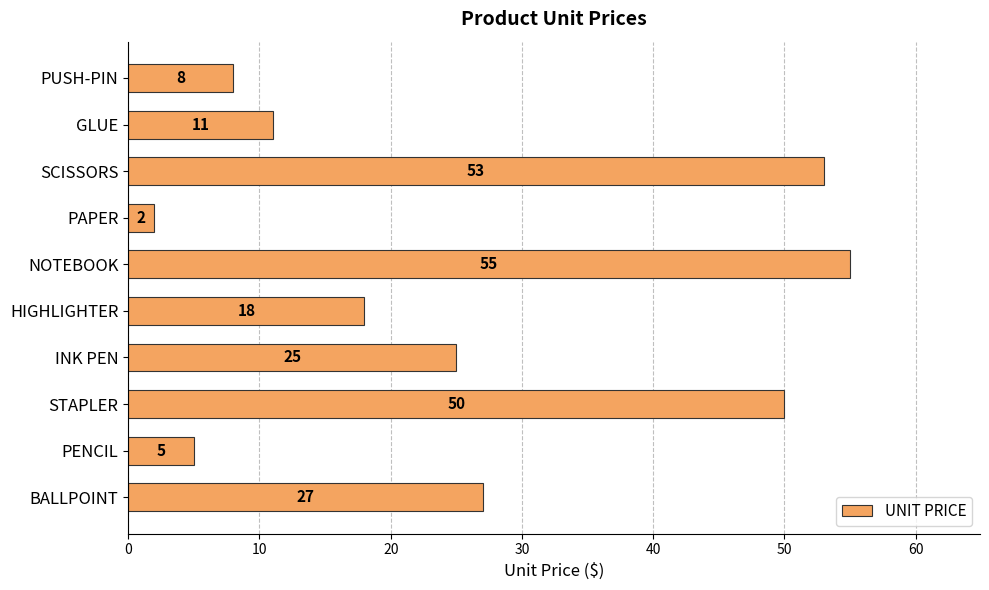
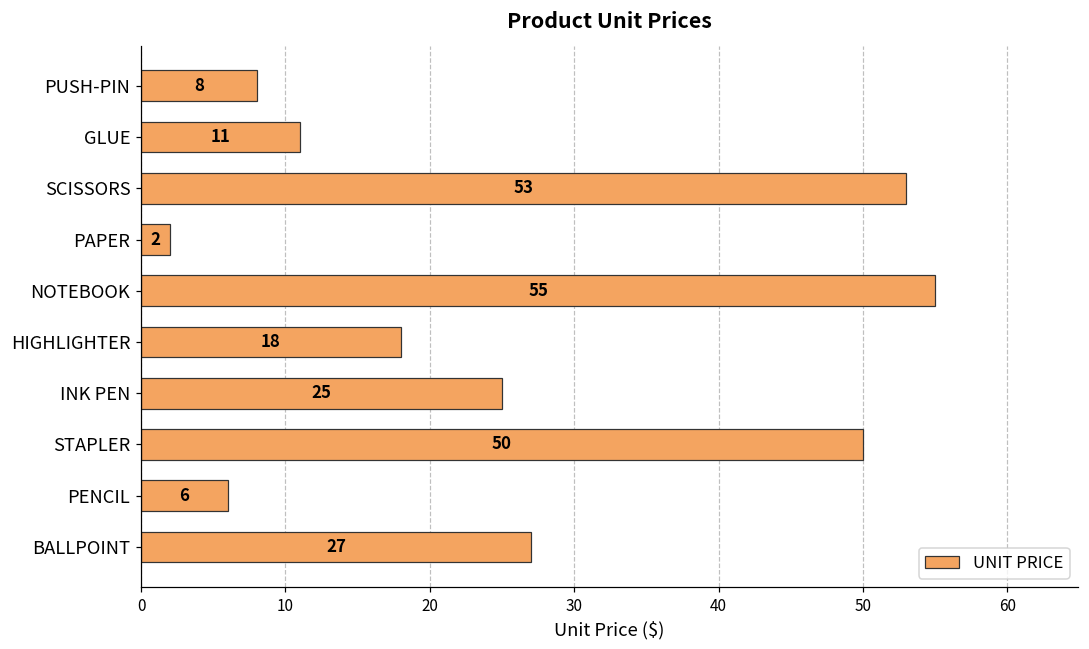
  {
    "PUSH-PIN": 8,
    "GLUE": 11,
    "SCISSORS": 53,
    "PAPER": 2,
    "NOTEBOOK": 55,
    "HIGHLIGHTER": 18,
    "INK PEN": 25,
    "STAPLER": 50,
-   "PENCIL": 5,
+   "PENCIL": 6,
    "BALLPOINT": 27
  }
